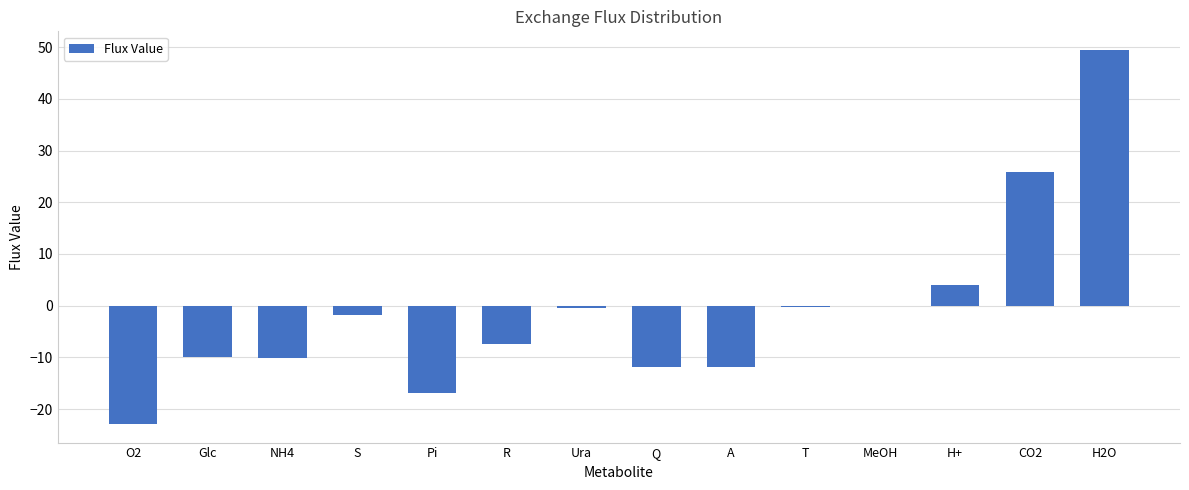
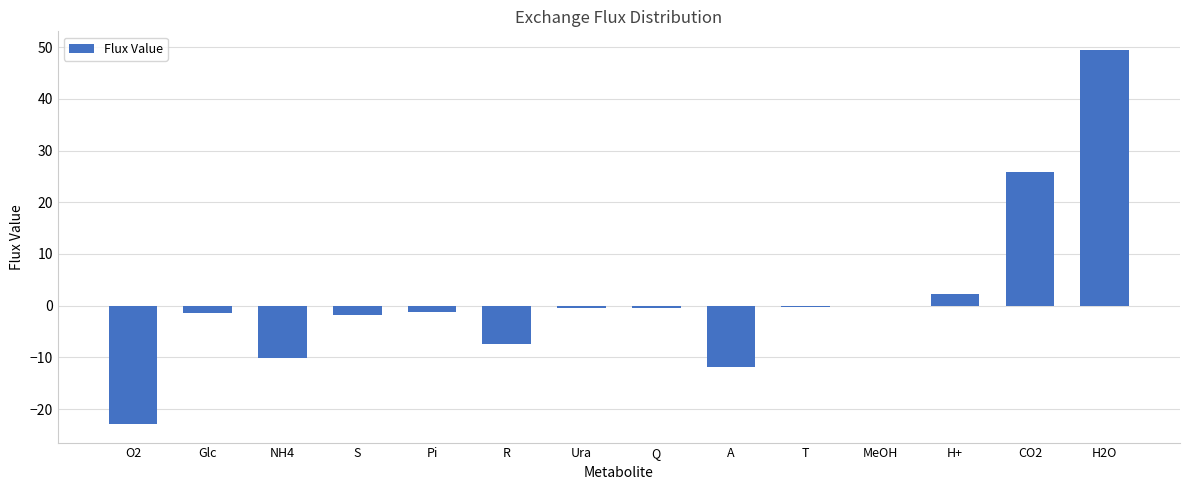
  {
    "O2": -23,
-   "Glc": -10,
+   "Glc": -2,
    "NH4": -10,
    "S": -2,
-   "Pi": -17,
+   "Pi": -1,
    "R": -7,
-   "Q": -12,
+   "Q": 0,
    "A": -12,
    "MeOH": 0,
-   "H+": 4,
+   "H+": 2,
    "CO2": 26,
    "H2O": 49
  }
